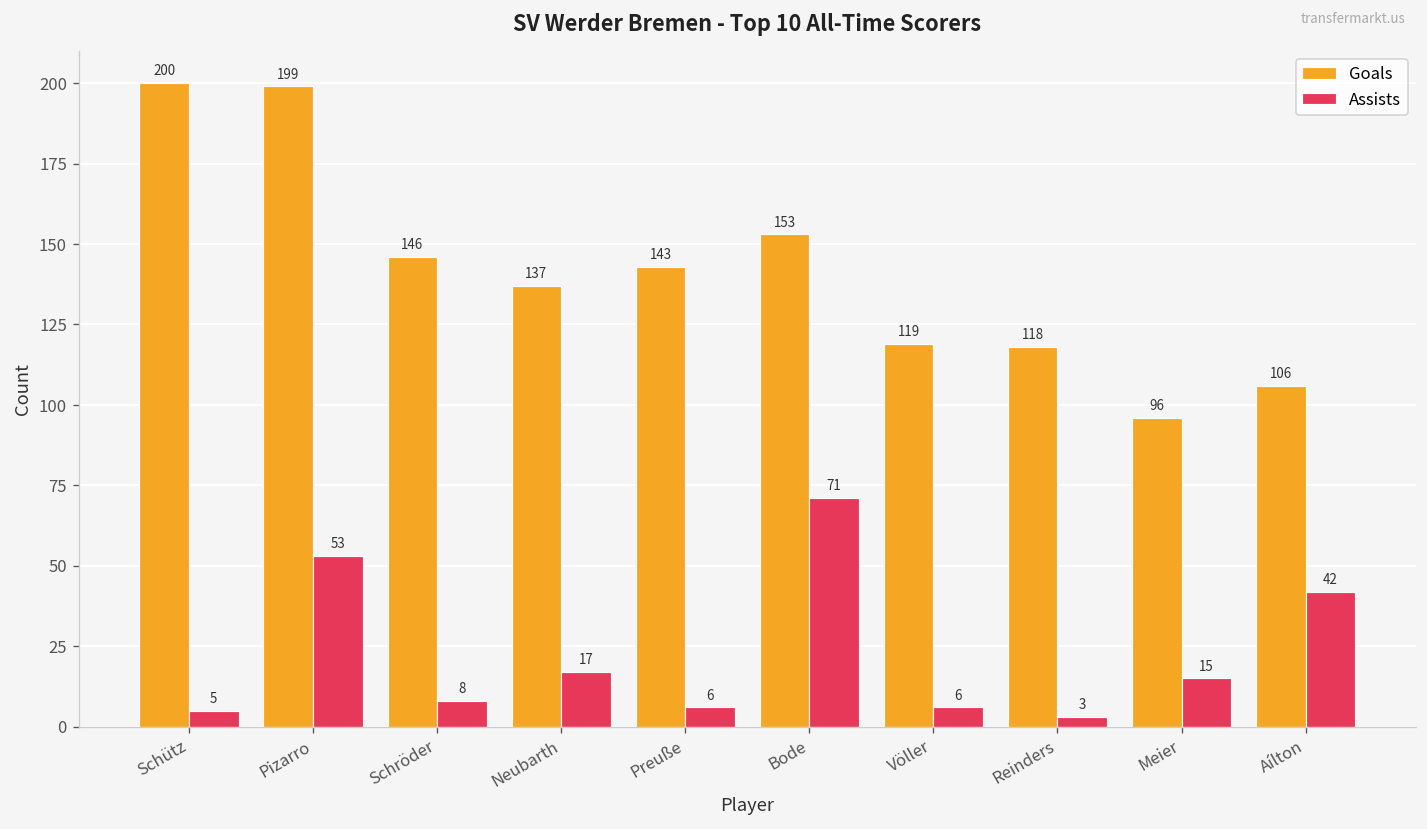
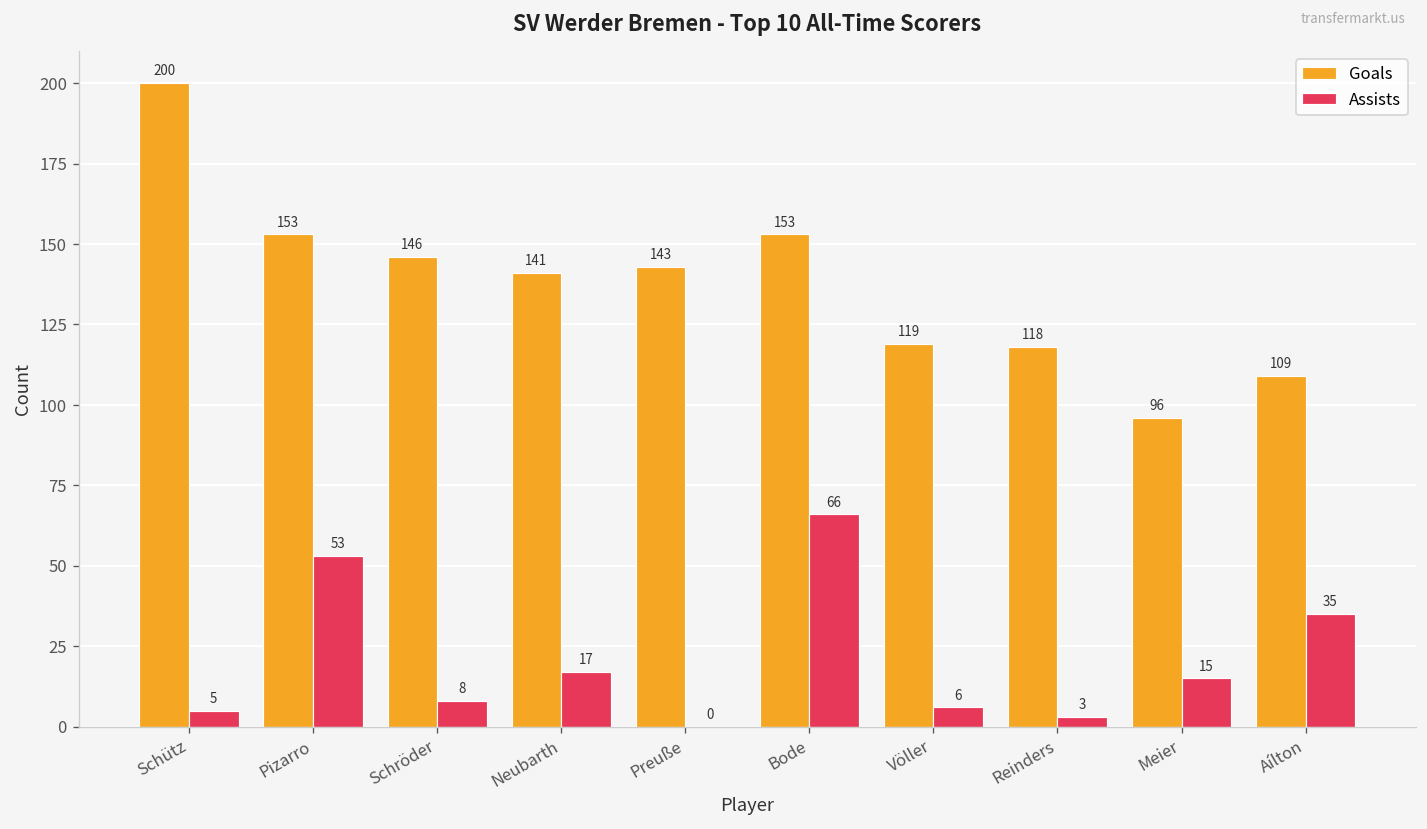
  {
    "Goals": {
      "Schütz": 200,
-     "Pizarro": 199,
+     "Pizarro": 153,
      "Schröder": 146,
-     "Neubarth": 137,
+     "Neubarth": 141,
      "Preuße": 143,
      "Bode": 153,
      "Völler": 119,
      "Reinders": 118,
      "Meier": 96,
-     "Aílton": 106
+     "Aílton": 109
    },
    "Assists": {
      "Schütz": 5,
      "Pizarro": 53,
      "Schröder": 8,
      "Neubarth": 17,
-     "Preuße": 6,
-     "Bode": 71,
+     "Preuße": 0,
+     "Bode": 66,
      "Völler": 6,
      "Reinders": 3,
      "Meier": 15,
-     "Aílton": 42
+     "Aílton": 35
    }
  }
